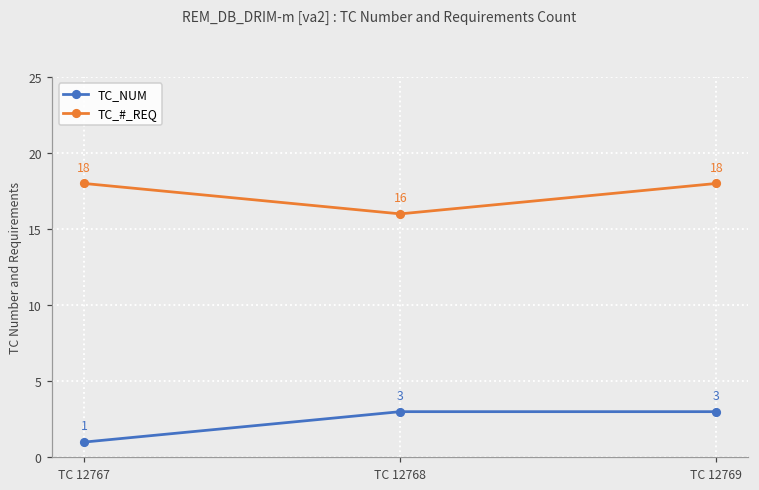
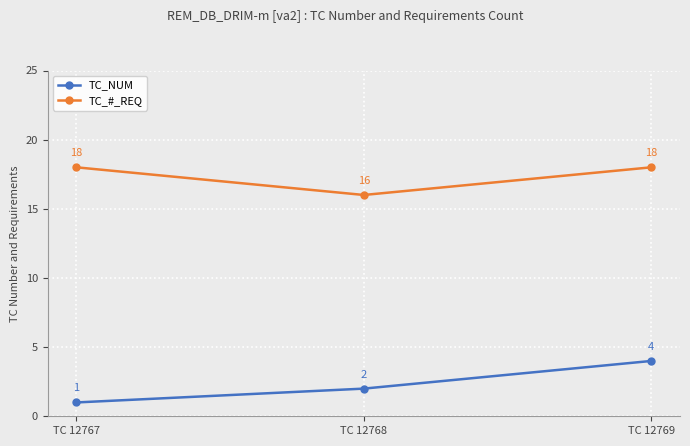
  {
    "TC_NUM": {
      "TC 12767": 1,
-     "TC 12768": 3,
-     "TC 12769": 3
+     "TC 12768": 2,
+     "TC 12769": 4
    },
    "TC_#_REQ": {
      "TC 12767": 18,
      "TC 12768": 16,
      "TC 12769": 18
    }
  }
